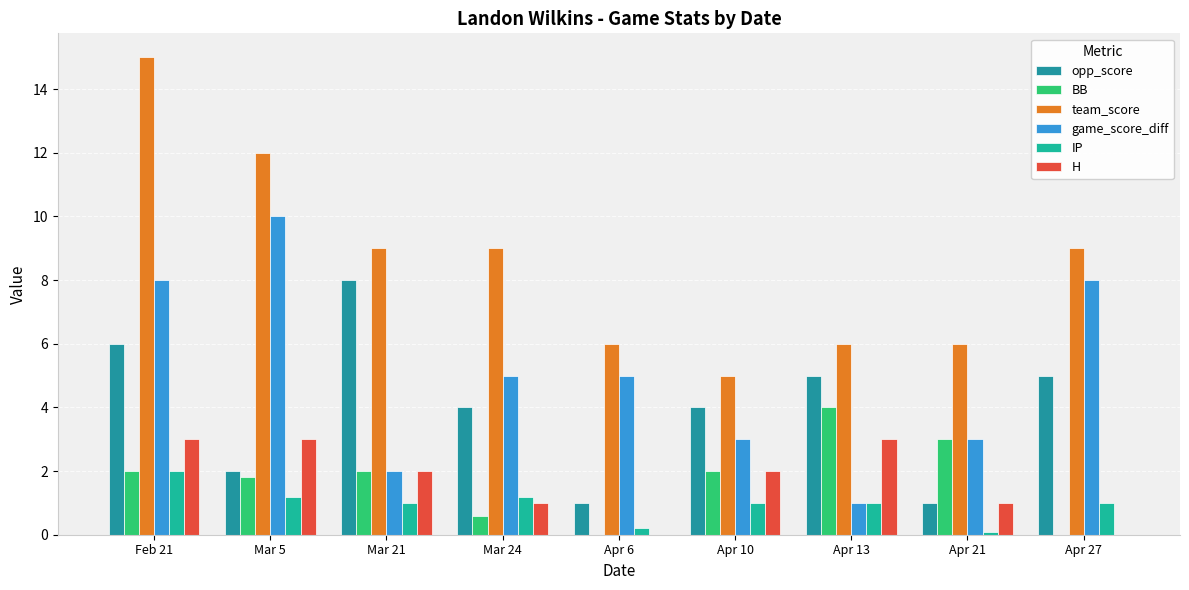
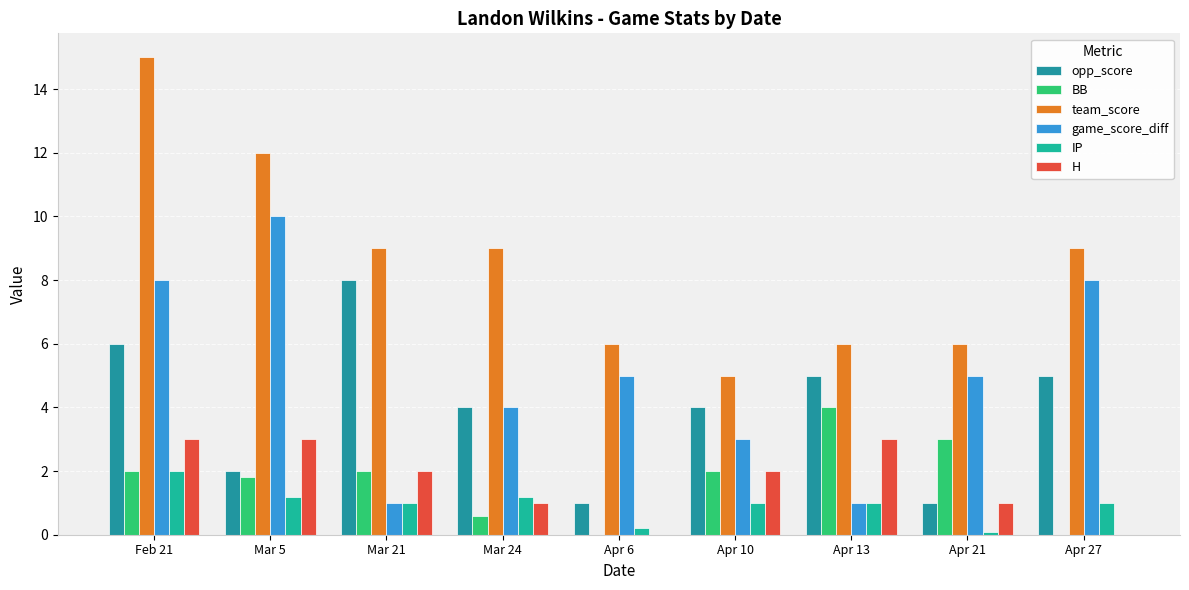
  {
    "game_score_diff": {
      "Feb 21": 8,
      "Mar 5": 10,
-     "Mar 21": 2,
-     "Mar 24": 5,
+     "Mar 21": 1,
+     "Mar 24": 4,
      "Apr 6": 5,
      "Apr 10": 3,
      "Apr 13": 1,
-     "Apr 21": 3,
+     "Apr 21": 5,
      "Apr 27": 8
    }
  }
